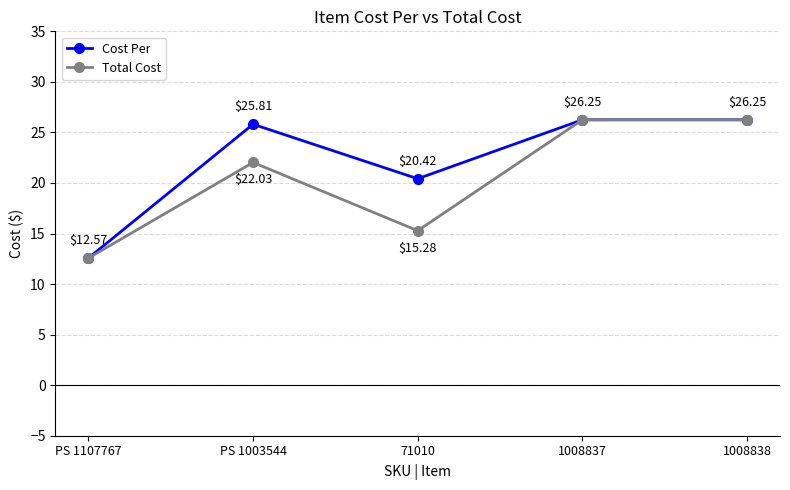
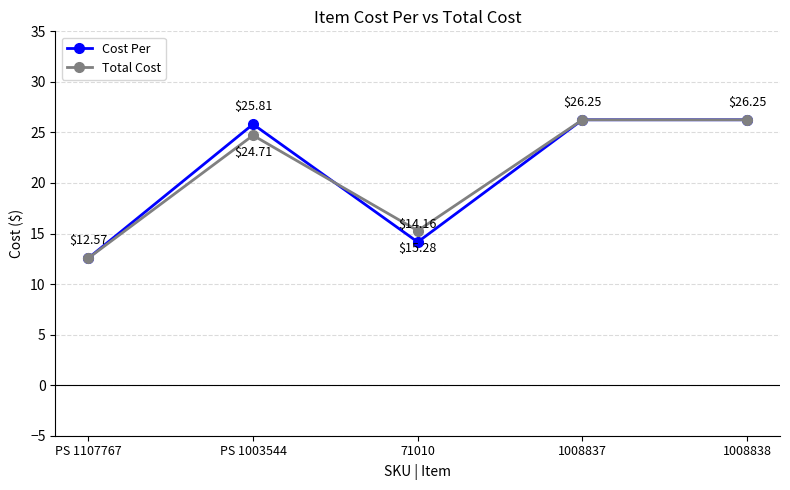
  {
    "Cost Per": {
      "PS 1003544": "$25.81",
-     "71010": "$20.42"
+     "71010": "$14.16"
    },
    "Total Cost": {
-     "PS 1003544": "$22.03",
+     "PS 1003544": "$24.71",
      "71010": "$15.28"
    }
  }
